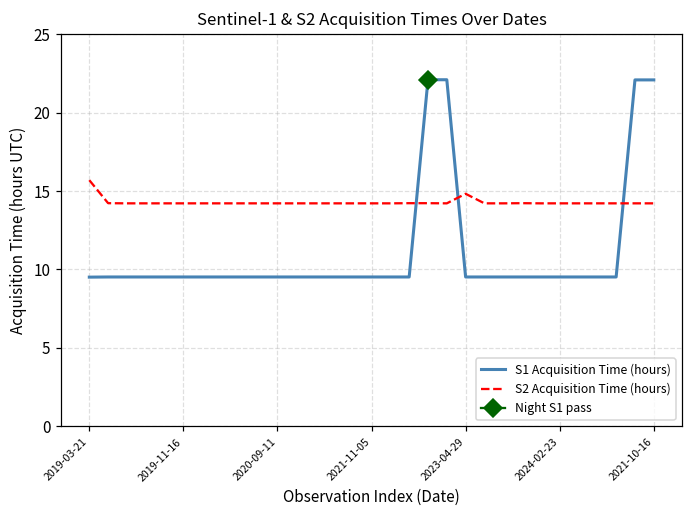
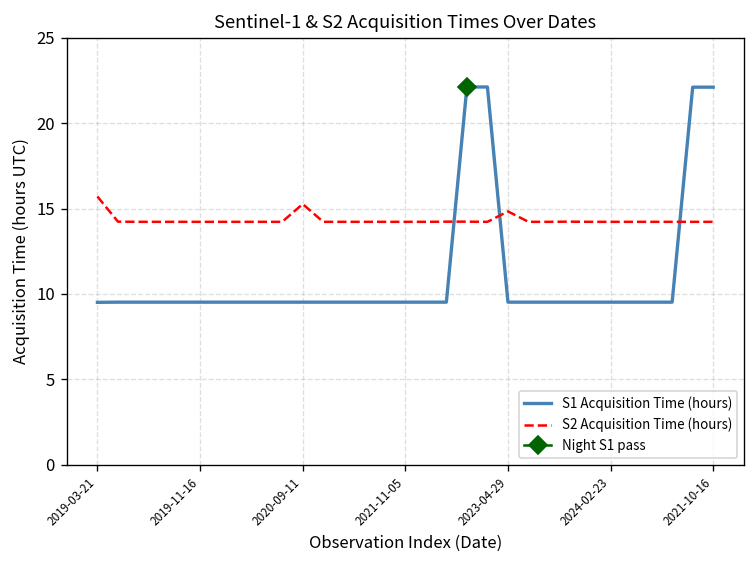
  {
    "S1 Acquisition Time (hours)": {
      "2019-03-21": 9.5,
      "2020-09-11": 9.5,
      "2023-04-29": 9.5
    },
    "S2 Acquisition Time (hours)": {
      "2019-03-21": 15.7,
-     "2020-09-11": 14.2,
+     "2020-09-11": 15.3,
      "2023-04-29": 14.8
    }
  }
